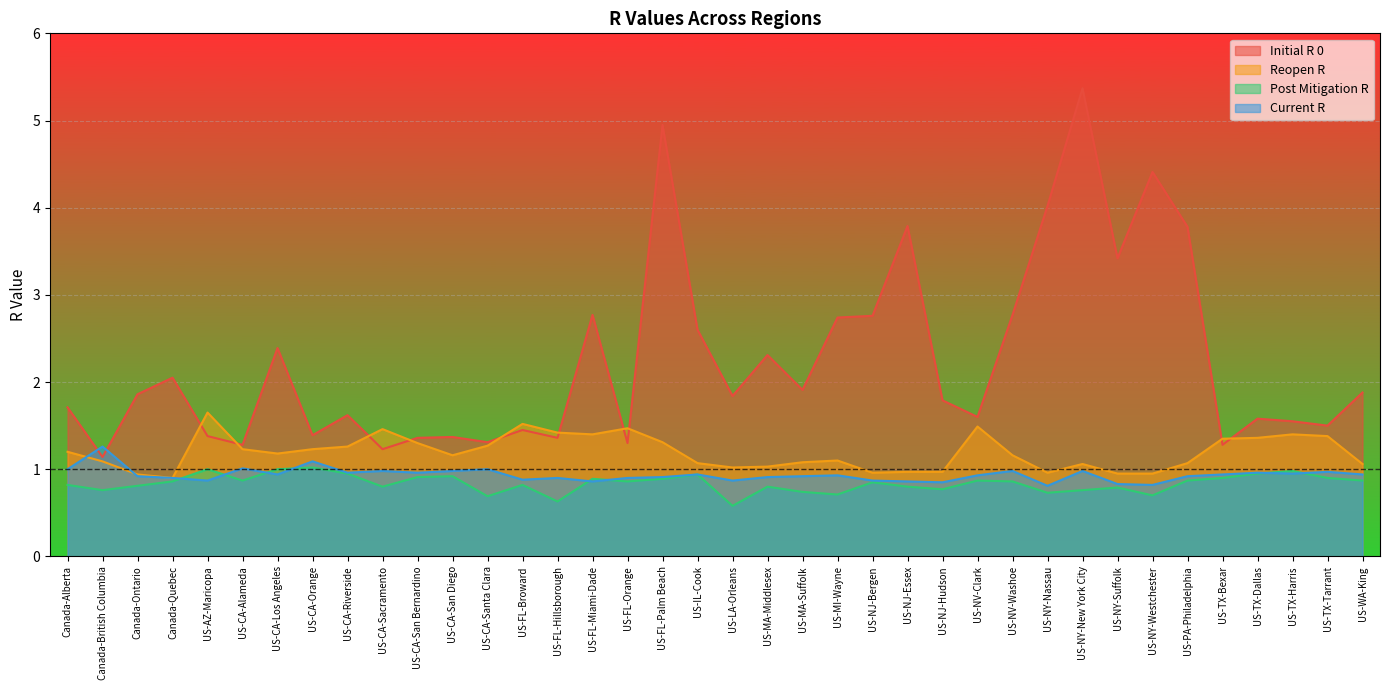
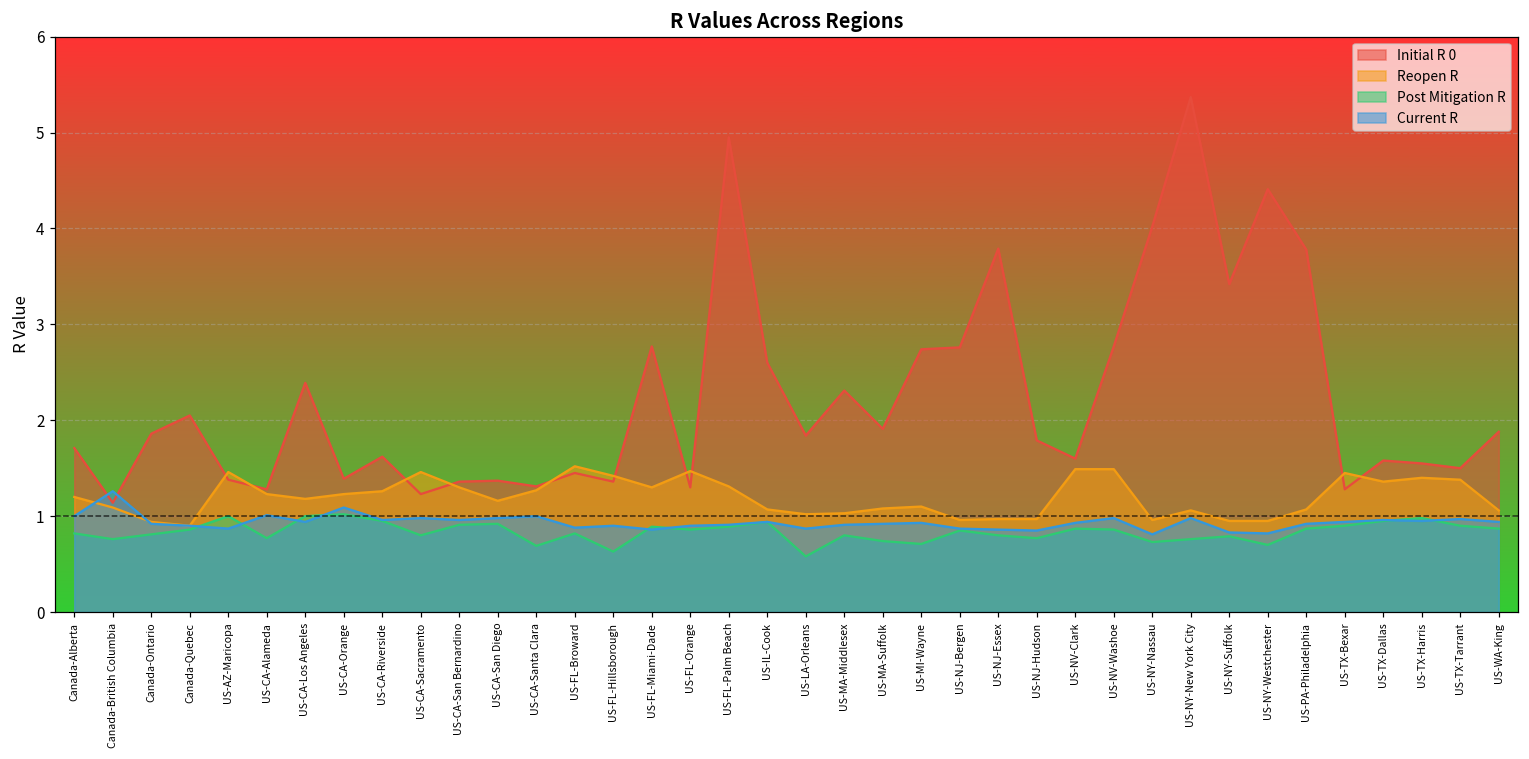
  {
    "Initial R 0": {
      "Canada-Alberta": 1.7,
      "Canada-British Columbia": 1.1,
      "Canada-Ontario": 1.9,
      "Canada-Quebec": 2.1,
      "US-AZ-Maricopa": 1.4,
      "US-CA-Alameda": 1.3,
      "US-CA-Los Angeles": 2.4,
      "US-CA-Orange": 1.4,
      "US-CA-Riverside": 1.6,
      "US-CA-Sacramento": 1.2,
      "US-CA-San Bernardino": 1.4,
      "US-CA-San Diego": 1.4,
      "US-CA-Santa Clara": 1.3,
      "US-FL-Broward": 1.5,
      "US-FL-Hillsborough": 1.4,
      "US-FL-Miami-Dade": 2.8,
      "US-FL-Orange": 1.3,
      "US-FL-Palm Beach": 5.0,
      "US-IL-Cook": 2.6,
      "US-LA-Orleans": 1.8,
      "US-MA-Middlesex": 2.3,
      "US-MA-Suffolk": 1.9,
      "US-MI-Wayne": 2.7,
      "US-NJ-Bergen": 2.8,
      "US-NJ-Essex": 3.8,
      "US-NJ-Hudson": 1.8,
      "US-NV-Clark": 1.6,
      "US-NV-Washoe": 2.8,
      "US-NY-Nassau": 4.0,
      "US-NY-New York City": 5.4,
      "US-NY-Suffolk": 3.4,
      "US-NY-Westchester": 4.4,
      "US-PA-Philadelphia": 3.8,
      "US-TX-Bexar": 1.3,
      "US-TX-Dallas": 1.6,
      "US-TX-Harris": 1.6,
      "US-TX-Tarrant": 1.5,
      "US-WA-King": 1.9
    },
    "Reopen R": {
      "Canada-Alberta": 1.2,
      "Canada-British Columbia": 1.1,
-     "US-AZ-Maricopa": 1.7,
+     "US-AZ-Maricopa": 1.5,
      "US-CA-Alameda": 1.2,
      "US-CA-Los Angeles": 1.2,
      "US-CA-Orange": 1.2,
      "US-CA-Riverside": 1.3,
      "US-CA-Sacramento": 1.5,
      "US-CA-San Bernardino": 1.3,
      "US-CA-San Diego": 1.2,
      "US-CA-Santa Clara": 1.3,
      "US-FL-Broward": 1.5,
      "US-FL-Hillsborough": 1.4,
-     "US-FL-Miami-Dade": 1.4,
+     "US-FL-Miami-Dade": 1.3,
      "US-FL-Orange": 1.5,
      "US-FL-Palm Beach": 1.3,
      "US-IL-Cook": 1.1,
      "US-LA-Orleans": 1.0,
      "US-MA-Middlesex": 1.0,
      "US-MA-Suffolk": 1.1,
      "US-MI-Wayne": 1.1,
      "US-NJ-Bergen": 1.0,
      "US-NJ-Essex": 1.0,
      "US-NJ-Hudson": 1.0,
      "US-NV-Clark": 1.5,
-     "US-NV-Washoe": 1.2,
+     "US-NV-Washoe": 1.5,
      "US-NY-Nassau": 1.0,
      "US-NY-New York City": 1.1,
      "US-NY-Suffolk": 1.0,
      "US-NY-Westchester": 1.0,
      "US-PA-Philadelphia": 1.1,
-     "US-TX-Bexar": 1.4,
+     "US-TX-Bexar": 1.5,
      "US-TX-Dallas": 1.4,
      "US-TX-Harris": 1.4,
      "US-TX-Tarrant": 1.4,
      "US-WA-King": 1.1
    },
    "Post Mitigation R": {
      "Canada-Alberta": 0.8,
      "Canada-British Columbia": 0.8,
      "Canada-Ontario": 0.8,
      "Canada-Quebec": 0.9,
      "US-AZ-Maricopa": 1.0,
-     "US-CA-Alameda": 0.9,
+     "US-CA-Alameda": 0.8,
      "US-CA-Los Angeles": 1.0,
      "US-CA-Orange": 1.0,
      "US-CA-Sacramento": 0.8,
      "US-CA-San Bernardino": 0.9,
      "US-CA-San Diego": 0.9,
      "US-CA-Santa Clara": 0.7,
      "US-FL-Broward": 0.8,
      "US-FL-Hillsborough": 0.6,
      "US-FL-Miami-Dade": 0.9,
      "US-FL-Orange": 0.9,
      "US-LA-Orleans": 0.6,
      "US-MA-Middlesex": 0.8,
      "US-MA-Suffolk": 0.7,
      "US-MI-Wayne": 0.7,
      "US-NJ-Essex": 0.8,
      "US-NJ-Hudson": 0.8,
      "US-NV-Clark": 0.9,
      "US-NV-Washoe": 0.9,
      "US-NY-Nassau": 0.7,
      "US-NY-New York City": 0.8,
      "US-NY-Suffolk": 0.8,
      "US-NY-Westchester": 0.7,
      "US-PA-Philadelphia": 0.9,
      "US-TX-Bexar": 0.9,
      "US-TX-Harris": 1.0,
      "US-TX-Tarrant": 0.9,
      "US-WA-King": 0.9
    },
    "Current R": {
      "Canada-Alberta": 1.0,
      "Canada-British Columbia": 1.3,
      "US-AZ-Maricopa": 0.9,
      "US-CA-Alameda": 1.0,
      "US-CA-Los Angeles": 0.9,
      "US-CA-Orange": 1.1,
      "US-CA-Sacramento": 1.0,
      "US-CA-San Bernardino": 1.0,
      "US-CA-San Diego": 1.0,
      "US-CA-Santa Clara": 1.0,
      "US-FL-Broward": 0.9,
      "US-FL-Hillsborough": 0.9,
      "US-FL-Miami-Dade": 0.9,
      "US-FL-Orange": 0.9,
      "US-LA-Orleans": 0.9,
      "US-MA-Middlesex": 0.9,
      "US-MA-Suffolk": 0.9,
      "US-MI-Wayne": 0.9,
      "US-NJ-Essex": 0.9,
      "US-NJ-Hudson": 0.9,
      "US-NV-Clark": 0.9,
      "US-NV-Washoe": 1.0,
      "US-NY-Nassau": 0.8,
      "US-NY-New York City": 1.0,
      "US-NY-Suffolk": 0.8,
      "US-NY-Westchester": 0.8,
      "US-PA-Philadelphia": 0.9,
      "US-TX-Bexar": 0.9,
      "US-TX-Harris": 1.0,
      "US-TX-Tarrant": 1.0,
      "US-WA-King": 0.9
    }
  }
